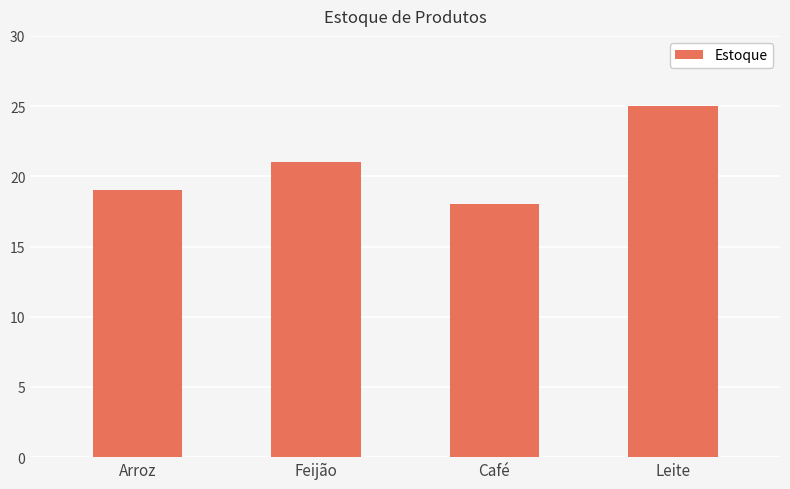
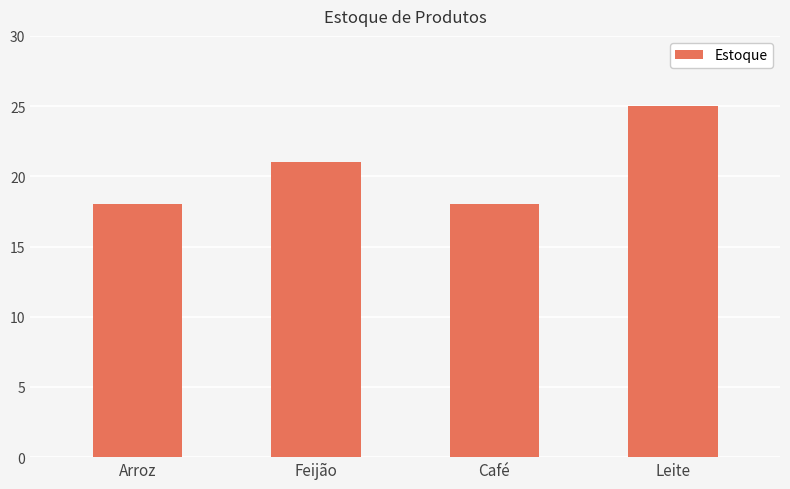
  {
-   "Arroz": 19,
+   "Arroz": 18,
    "Feijão": 21,
    "Café": 18,
    "Leite": 25
  }
